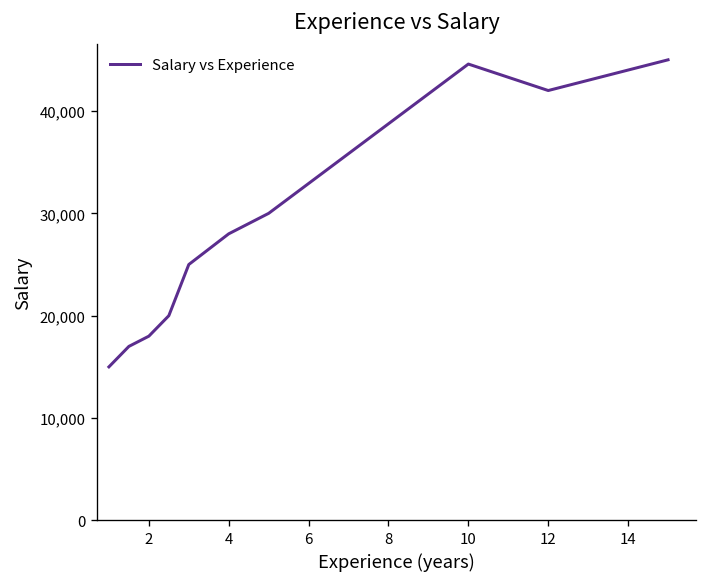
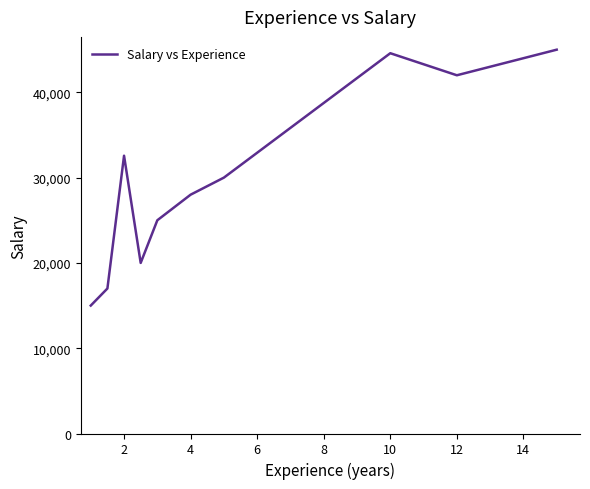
  {
-   "2": "18,000",
+   "2": "33,000",
    "4": "28,000",
    "10": "45,000",
    "12": "42,000"
  }
